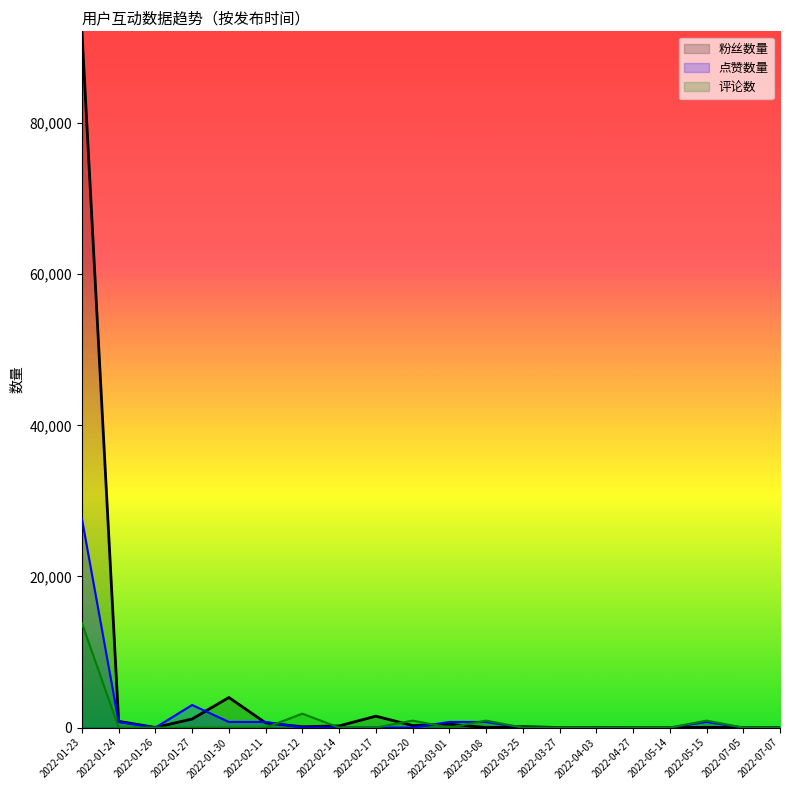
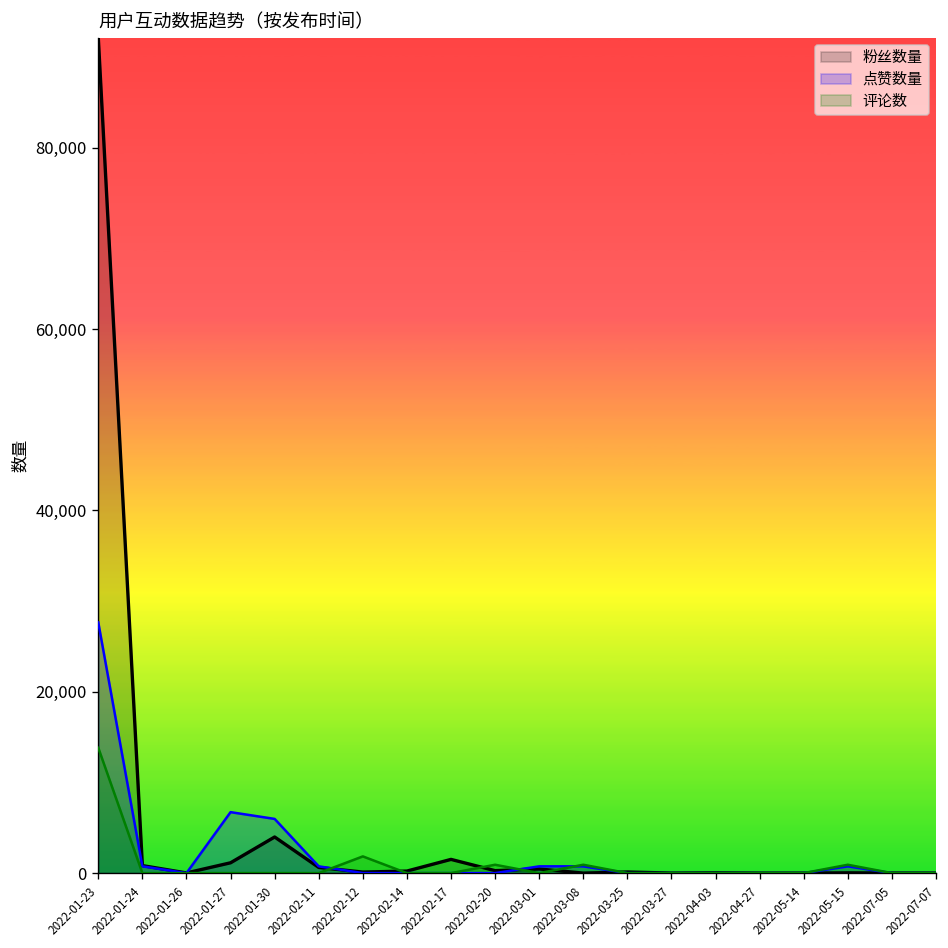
  {
    "点赞数量": {
      "2022-01-23": "28,000",
-     "2022-01-27": "3,000",
-     "2022-01-30": "1,000"
+     "2022-01-27": "7,000",
+     "2022-01-30": "6,000"
    }
  }
